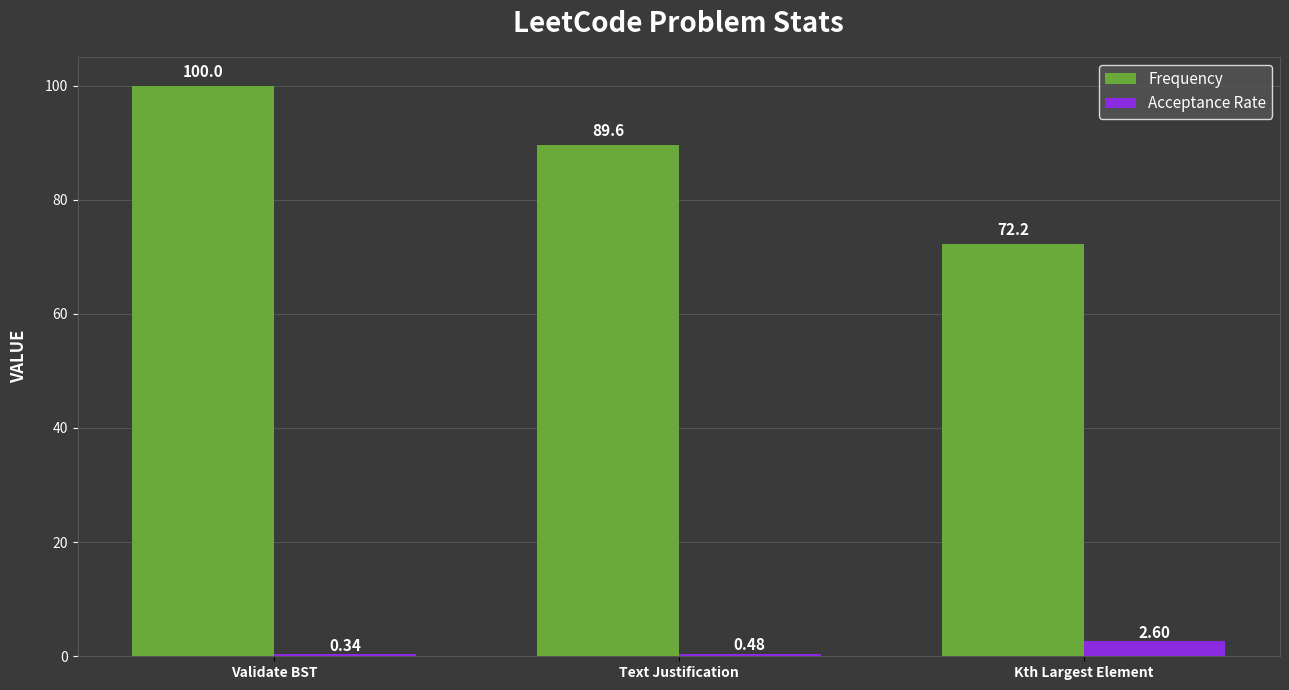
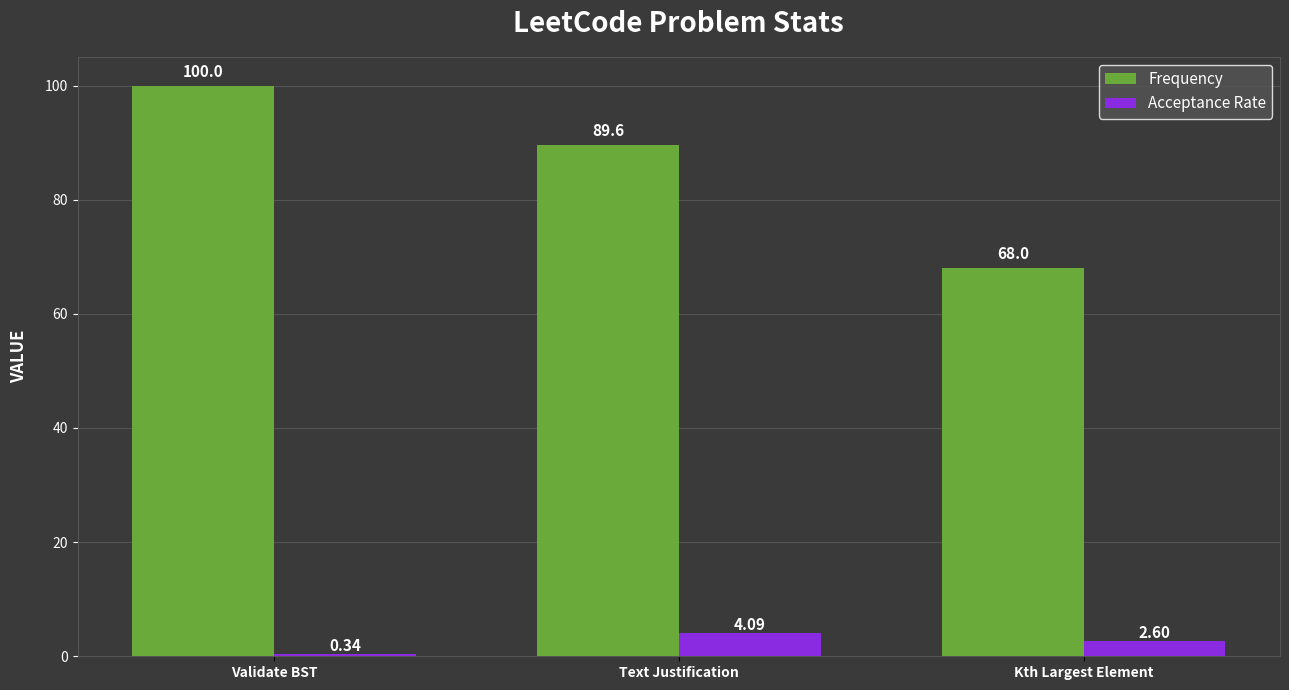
  {
    "Frequency": {
      "Validate BST": 100.0,
      "Text Justification": 89.6,
-     "Kth Largest Element": 72.2
+     "Kth Largest Element": 68.0
    },
    "Acceptance Rate": {
      "Validate BST": 0.34,
-     "Text Justification": 0.48,
+     "Text Justification": 4.09,
      "Kth Largest Element": 2.60
    }
  }
